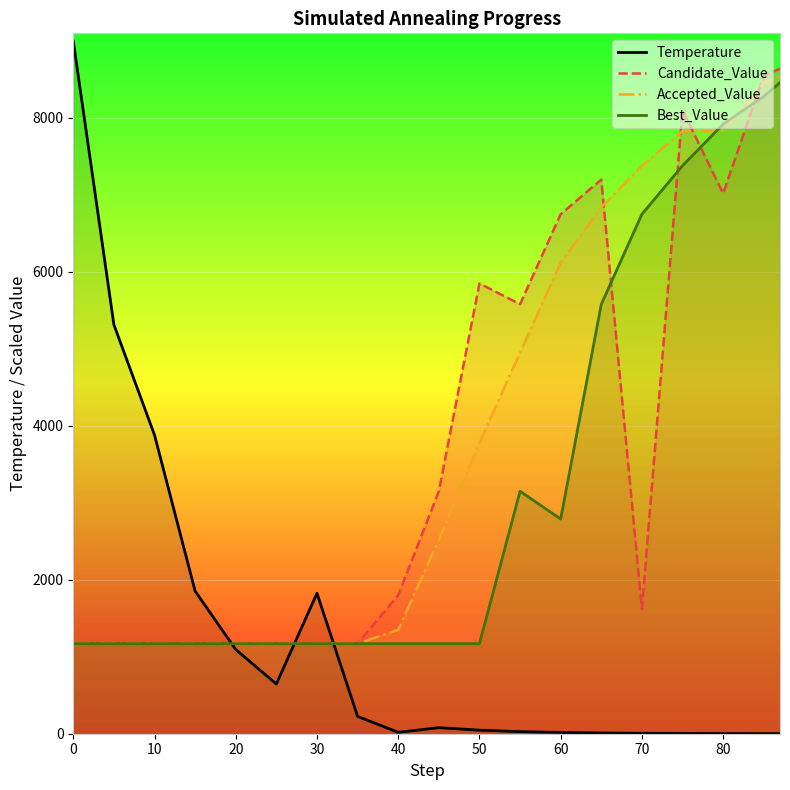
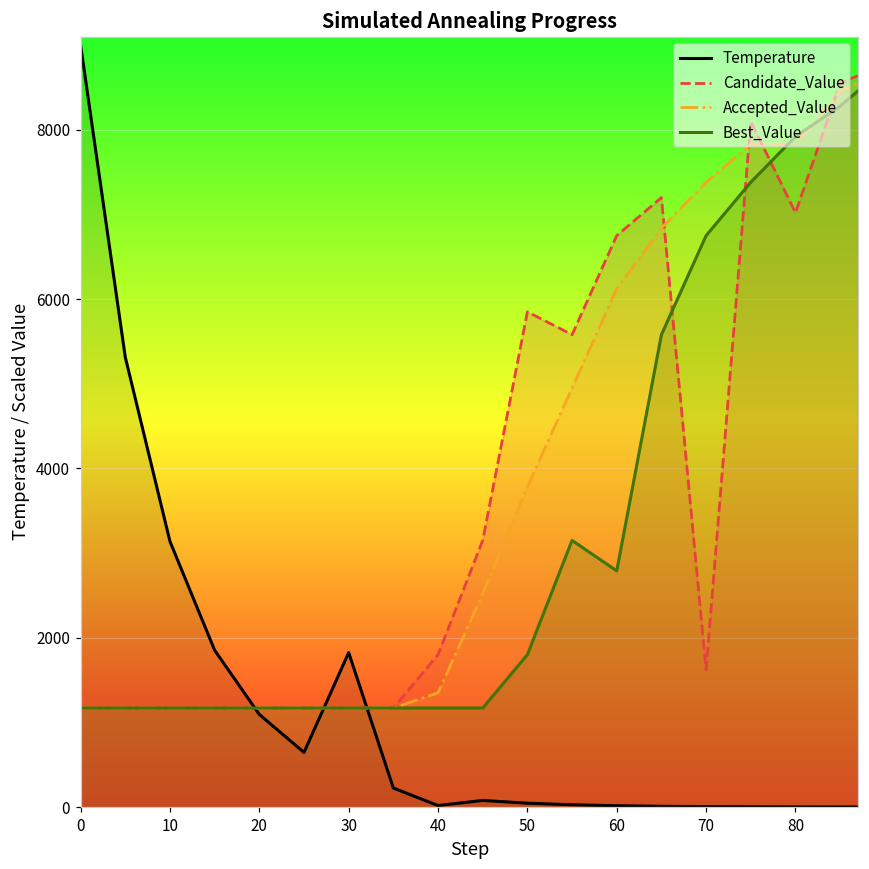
  {
    "Temperature": {
      "0": 9000,
-     "10": 3900,
+     "10": 3100,
      "20": 1100,
      "30": 1800,
      "40": 0,
      "50": 0,
      "60": 0,
      "70": 0,
      "80": 0
    },
    "Candidate_Value": {
      "40": 1800,
      "50": 5800,
      "60": 6700,
      "70": 1600,
      "80": 7000
    },
    "Accepted_Value": {
      "40": 1300,
      "50": 3800,
      "60": 6100,
      "70": 7400,
      "80": 7800
    },
    "Best_Value": {
      "40": 1200,
-     "50": 1200,
+     "50": 1800,
      "60": 2800,
      "70": 6700
    }
  }
